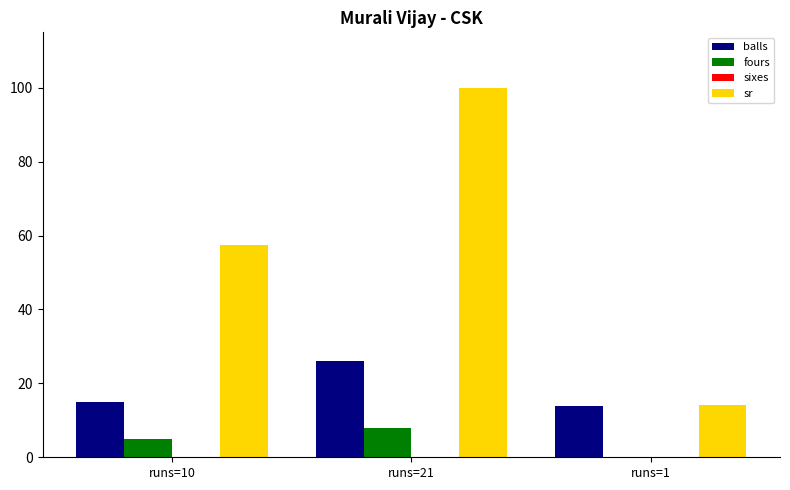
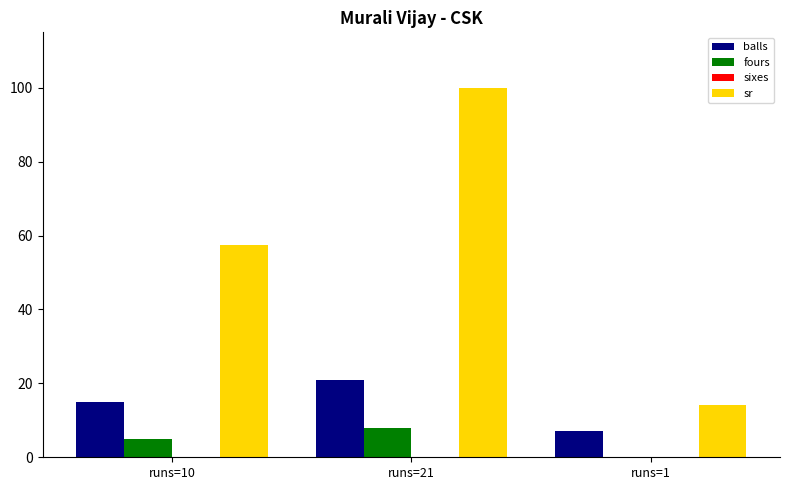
  {
    "balls": {
      "runs=10": 15,
-     "runs=21": 26,
-     "runs=1": 14
+     "runs=21": 21,
+     "runs=1": 7
    },
    "fours": {
      "runs=10": 5,
      "runs=21": 8,
      "runs=1": 0
    },
    "sixes": {
      "runs=10": 0,
      "runs=21": 0,
      "runs=1": 0
    },
    "sr": {
      "runs=10": 57,
      "runs=21": 100,
      "runs=1": 14
    }
  }
